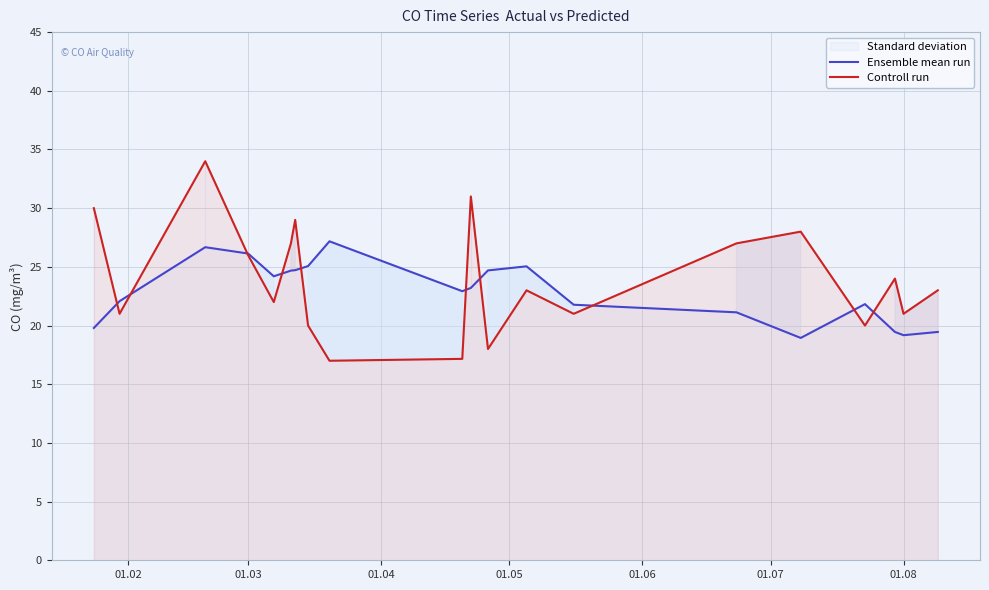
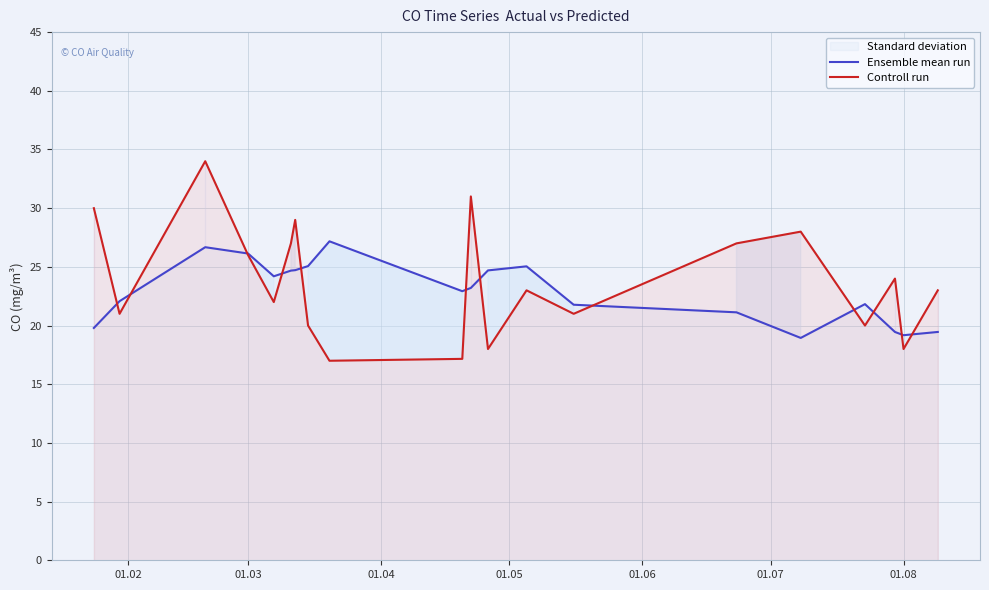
  {
    "Standard deviation": {
      "01.08": 19
    },
    "Controll run": {
-     "01.08": 21
+     "01.08": 18
    }
  }
